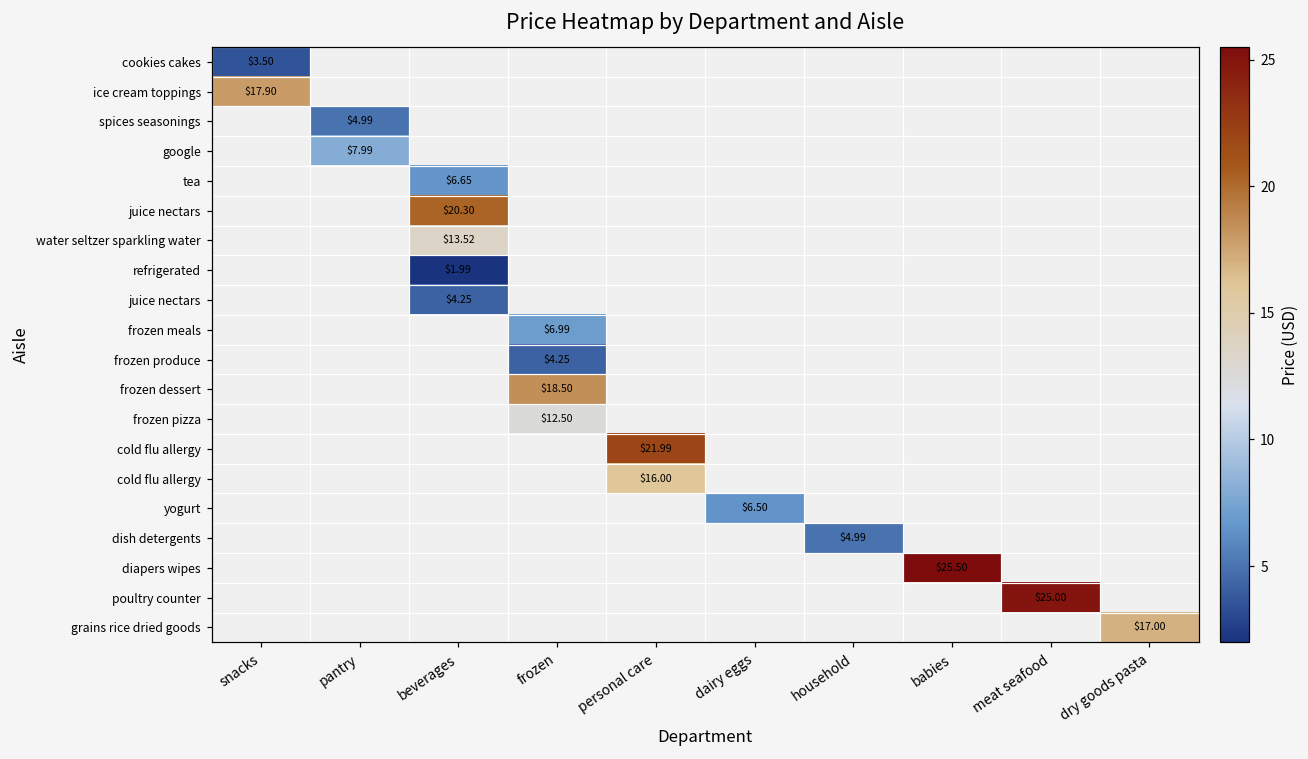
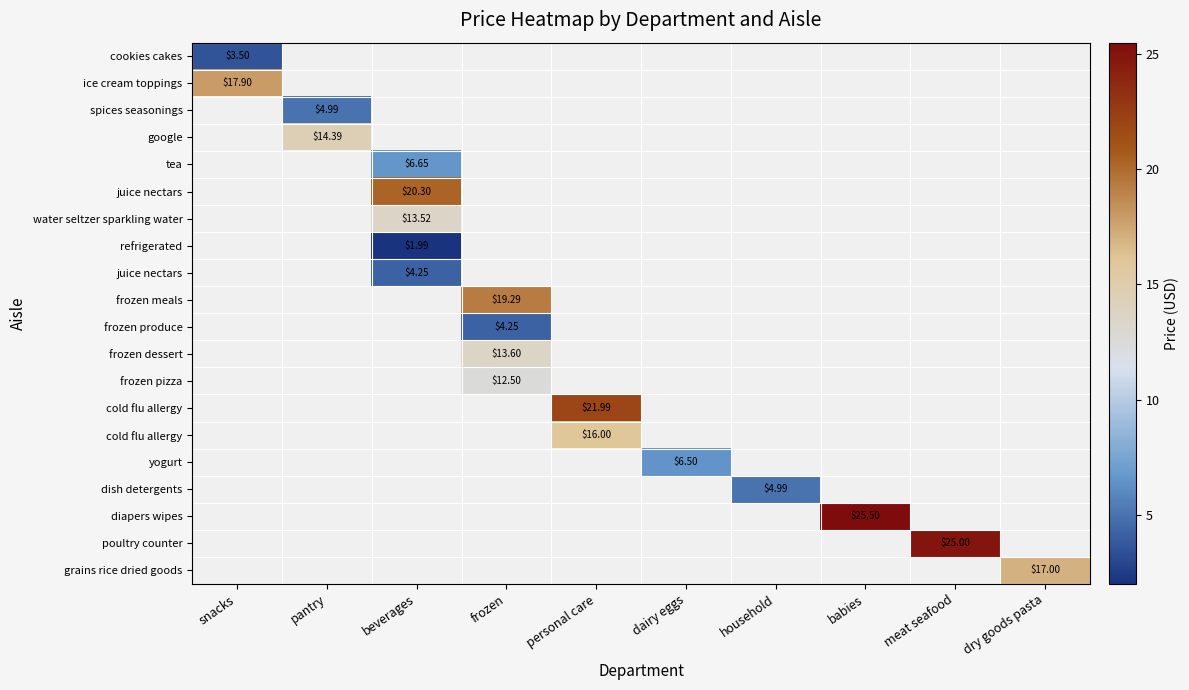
  {
    "cookies cakes": {
      "snacks": "$3.50"
    },
    "ice cream toppings": {
      "snacks": "$17.90"
    },
    "spices seasonings": {
      "pantry": "$4.99"
    },
    "google": {
-     "pantry": "$7.99"
+     "pantry": "$14.39"
    },
    "tea": {
      "beverages": "$6.65"
    },
    "water seltzer sparkling water": {
      "beverages": "$13.52"
    },
    "refrigerated": {
      "beverages": "$1.99"
    },
    "frozen meals": {
-     "frozen": "$6.99"
+     "frozen": "$19.29"
    },
    "frozen produce": {
      "frozen": "$4.25"
    },
    "frozen dessert": {
-     "frozen": "$18.50"
+     "frozen": "$13.60"
    },
    "frozen pizza": {
      "frozen": "$12.50"
    },
    "yogurt": {
      "dairy eggs": "$6.50"
    },
    "dish detergents": {
      "household": "$4.99"
    },
    "diapers wipes": {
      "babies": "$25.50"
    },
    "poultry counter": {
      "meat seafood": "$25.00"
    },
    "grains rice dried goods": {
      "dry goods pasta": "$17.00"
    }
  }
